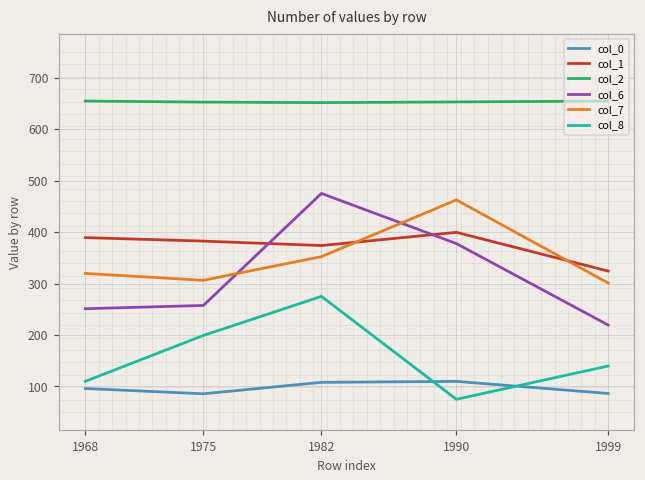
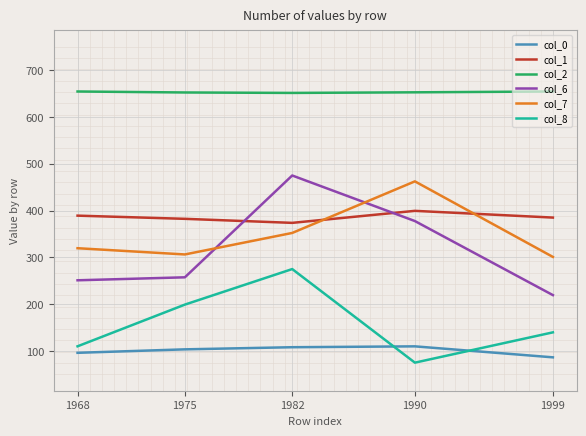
  {
    "col_0": {
      "1968": 100,
-     "1975": 90,
+     "1975": 100,
      "1982": 110,
      "1990": 110,
      "1999": 90
    },
    "col_1": {
      "1968": 390,
      "1975": 380,
      "1982": 370,
      "1990": 400,
-     "1999": 320
+     "1999": 390
    },
    "col_2": {
      "1968": 650,
      "1975": 650,
      "1982": 650,
      "1990": 650
    },
    "col_6": {
      "1968": 250,
      "1975": 260,
      "1982": 480,
      "1990": 380,
      "1999": 220
    },
    "col_7": {
      "1968": 320,
      "1975": 310,
      "1982": 350,
      "1990": 460,
      "1999": 300
    },
    "col_8": {
      "1968": 110,
      "1975": 200,
      "1982": 280,
      "1990": 80,
      "1999": 140
    }
  }
